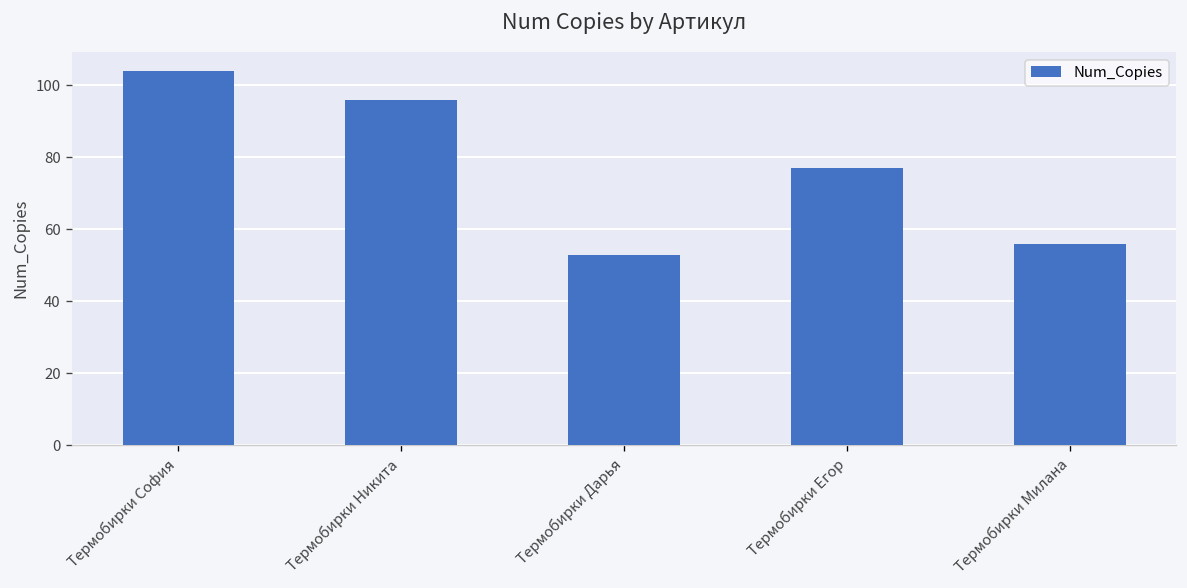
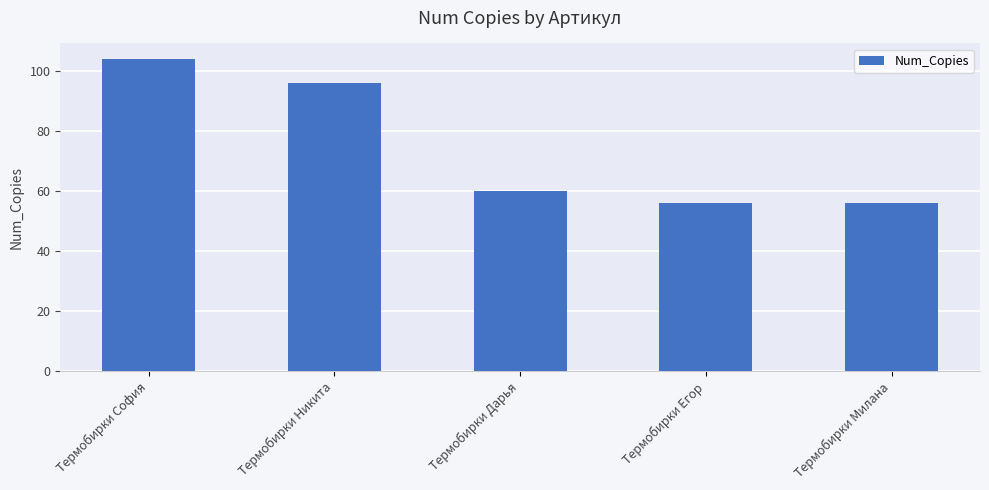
  {
    "Термобирки София": 104,
    "Термобирки Никита": 96,
-   "Термобирки Дарья": 53,
-   "Термобирки Егор": 77,
+   "Термобирки Дарья": 60,
+   "Термобирки Егор": 56,
    "Термобирки Милана": 56
  }
